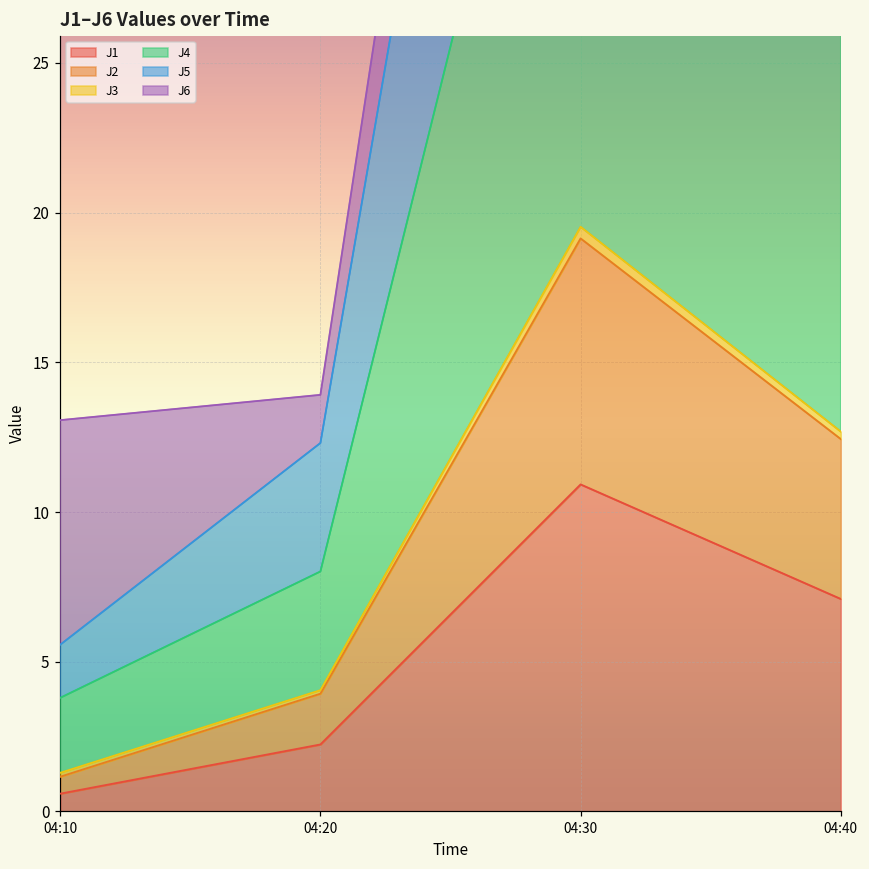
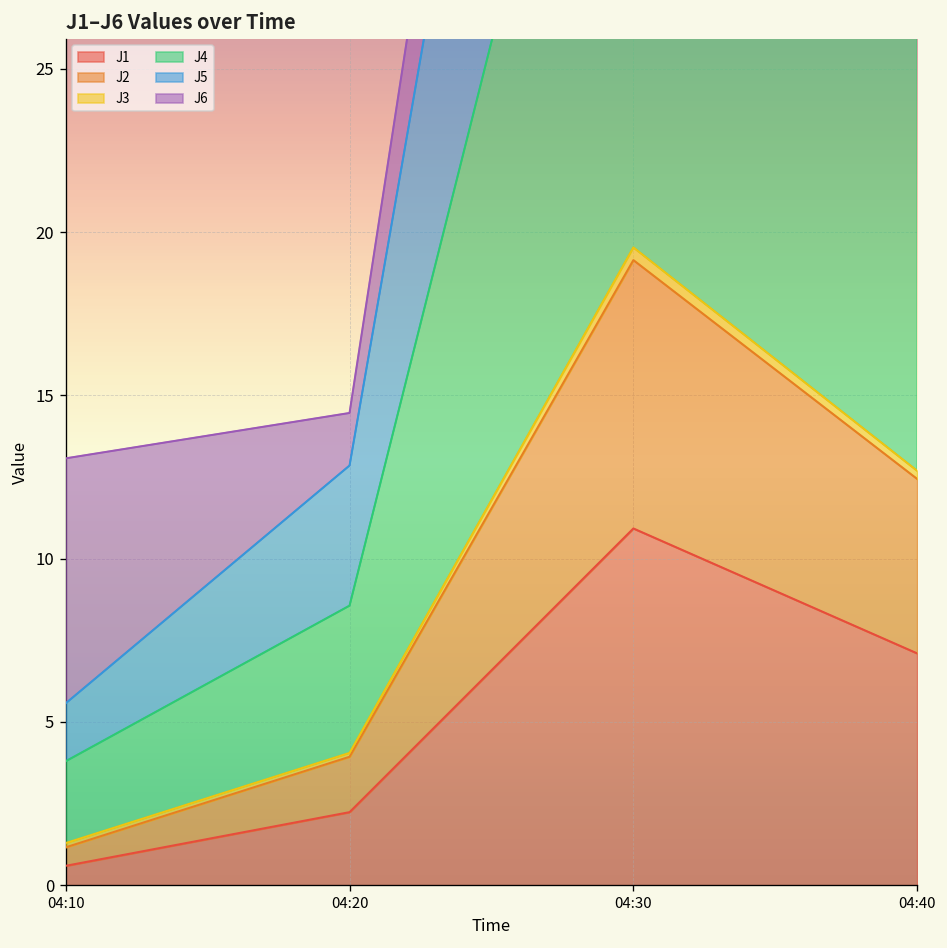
  {
    "J3": {
      "04:10": 0.1,
      "04:20": 0.1,
      "04:30": 0.4,
      "04:40": 0.3
    },
    "J4": {
      "04:10": 2.5,
-     "04:20": 4.0
+     "04:20": 4.5
    },
    "J5": {
      "04:10": 1.8,
      "04:20": 4.3
    },
    "J6": {
      "04:10": 7.5,
      "04:20": 1.6
    }
  }
